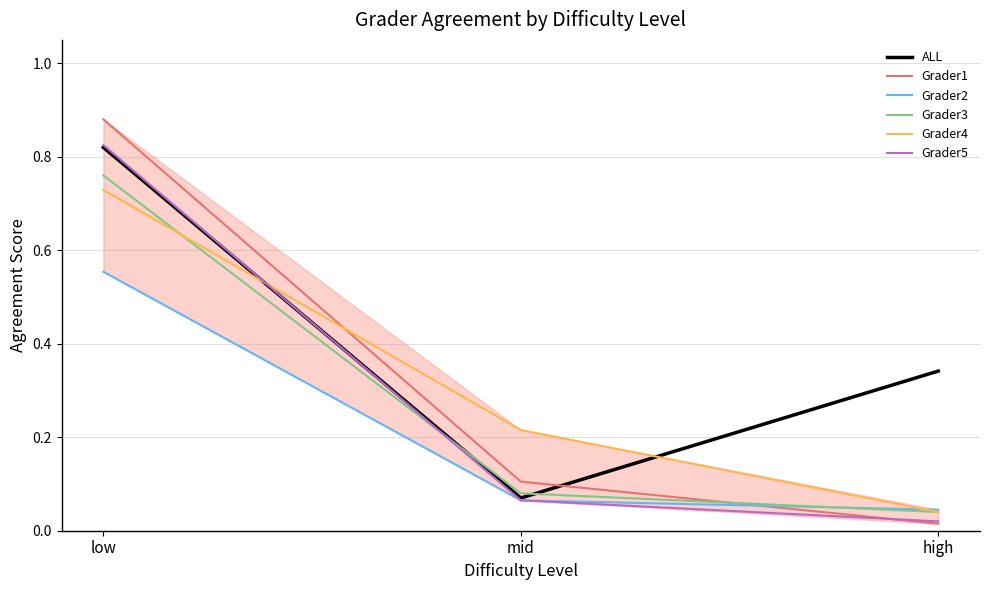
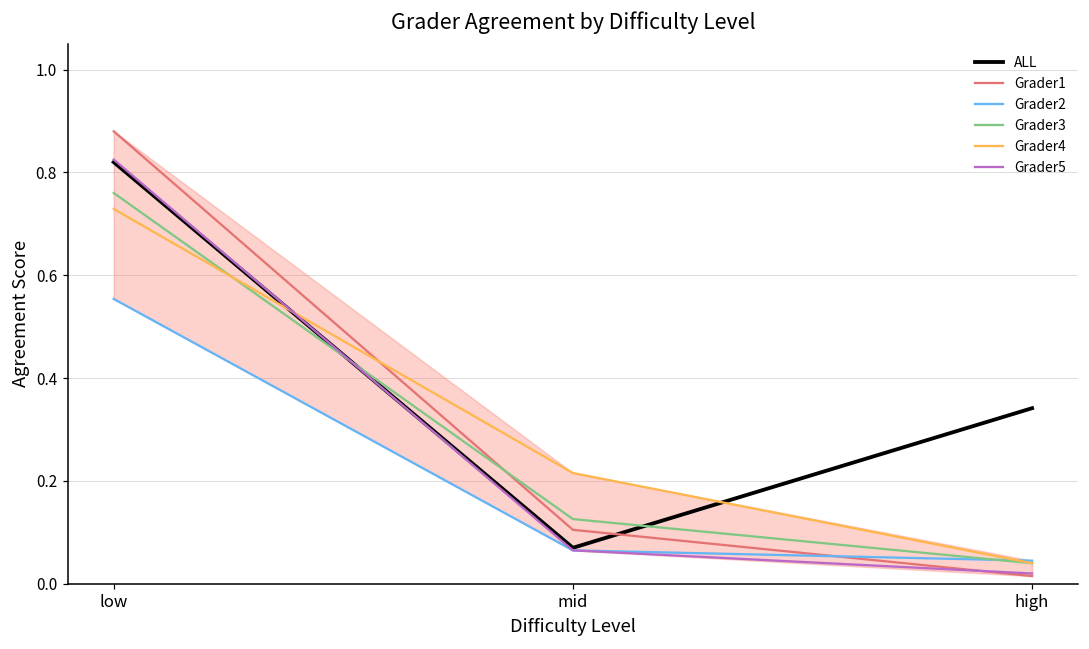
  {
    "ALL": {
      "high": 0.34
    },
    "Grader2": {
      "low": 0.55
    },
    "Grader3": {
      "low": 0.76,
-     "mid": 0.08
+     "mid": 0.13
    },
    "Grader4": {
      "low": 0.73
    }
  }
